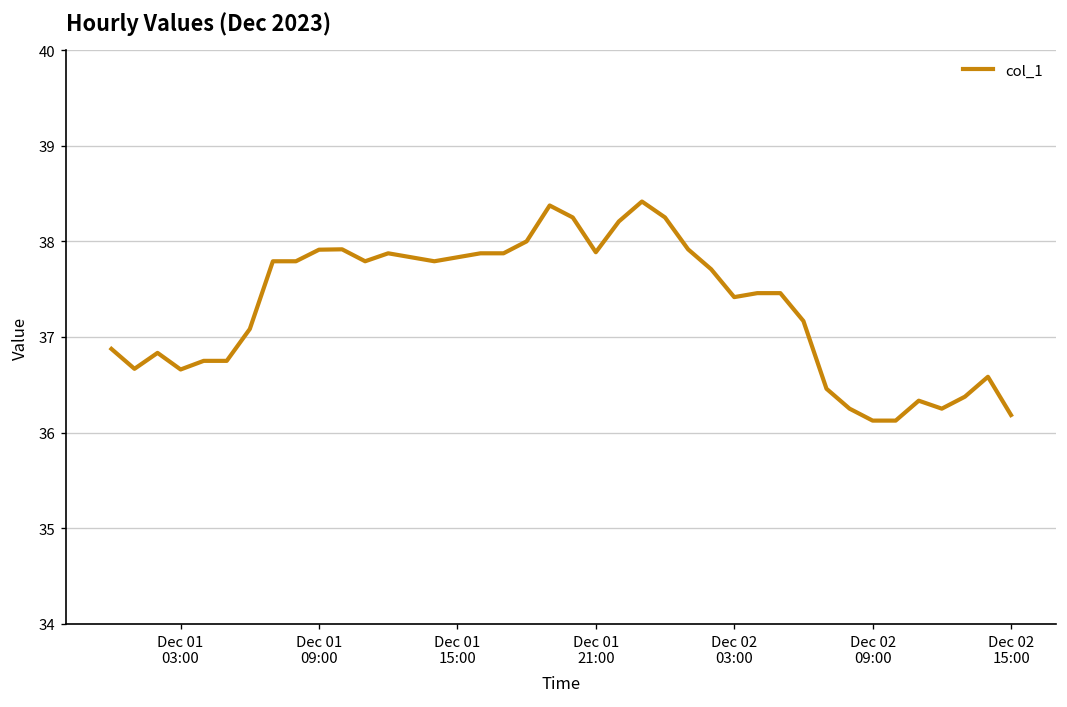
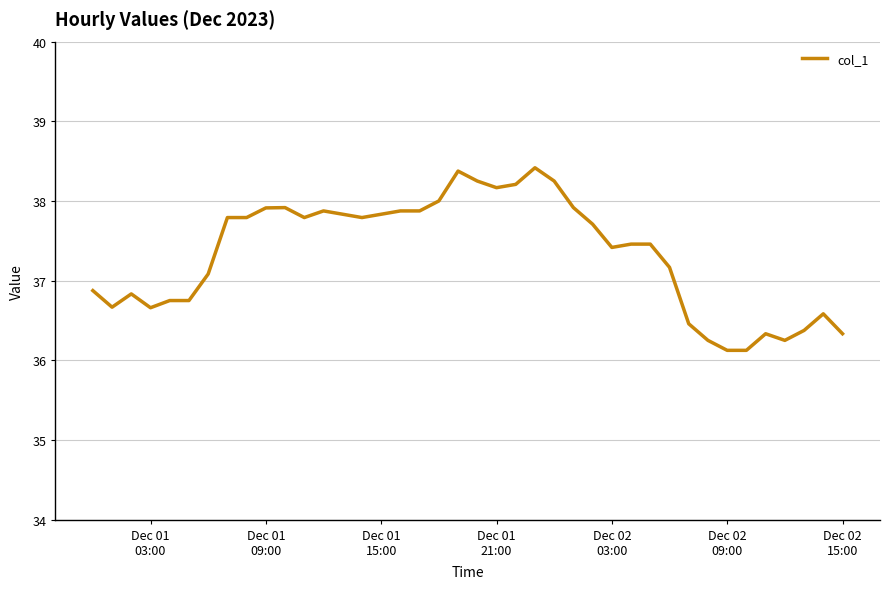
  {
    "Dec 01 03:00": 36.7,
    "Dec 01 09:00": 37.9,
    "Dec 01 15:00": 37.8,
-   "Dec 01 21:00": 37.9,
+   "Dec 01 21:00": 38.2,
    "Dec 02 03:00": 37.4,
    "Dec 02 09:00": 36.1,
-   "Dec 02 15:00": 36.2
+   "Dec 02 15:00": 36.3
  }
